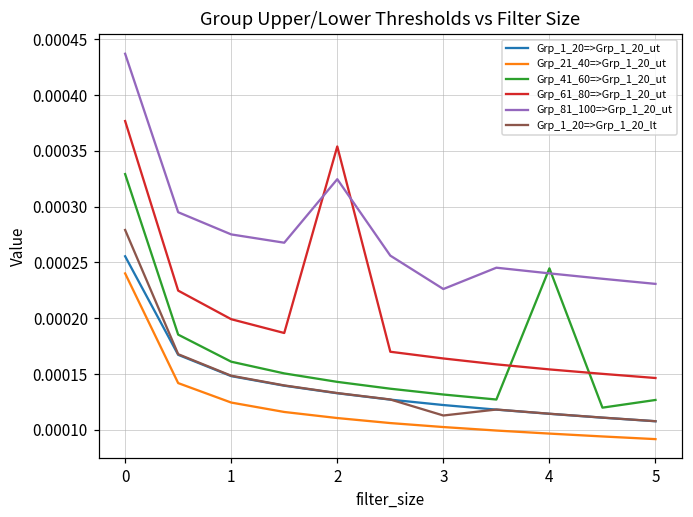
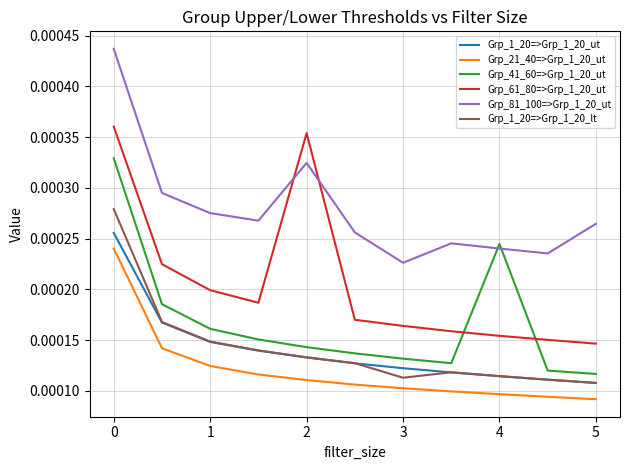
  {
    "Grp_1_20=>Grp_1_20_ut": {
      "0": 0.000256,
      "3": 0.000122
    },
    "Grp_21_40=>Grp_1_20_ut": {
      "0": 0.000240,
      "1": 0.000124,
      "2": 0.000111,
      "3": 0.000102,
      "4": 0.000097,
      "5": 0.000092
    },
    "Grp_41_60=>Grp_1_20_ut": {
      "0": 0.000329,
      "1": 0.000161,
      "2": 0.000143,
      "3": 0.000132,
      "4": 0.000245,
-     "5": 0.000127
+     "5": 0.000117
    },
    "Grp_61_80=>Grp_1_20_ut": {
-     "0": 0.000377,
+     "0": 0.000360,
      "1": 0.000199,
      "2": 0.000354,
      "3": 0.000164,
      "4": 0.000154,
      "5": 0.000146
    },
    "Grp_81_100=>Grp_1_20_ut": {
      "0": 0.000437,
      "1": 0.000275,
      "2": 0.000325,
      "3": 0.000226,
      "4": 0.000240,
-     "5": 0.000231
+     "5": 0.000265
    },
    "Grp_1_20=>Grp_1_20_lt": {
      "0": 0.000279,
      "3": 0.000113
    }
  }
